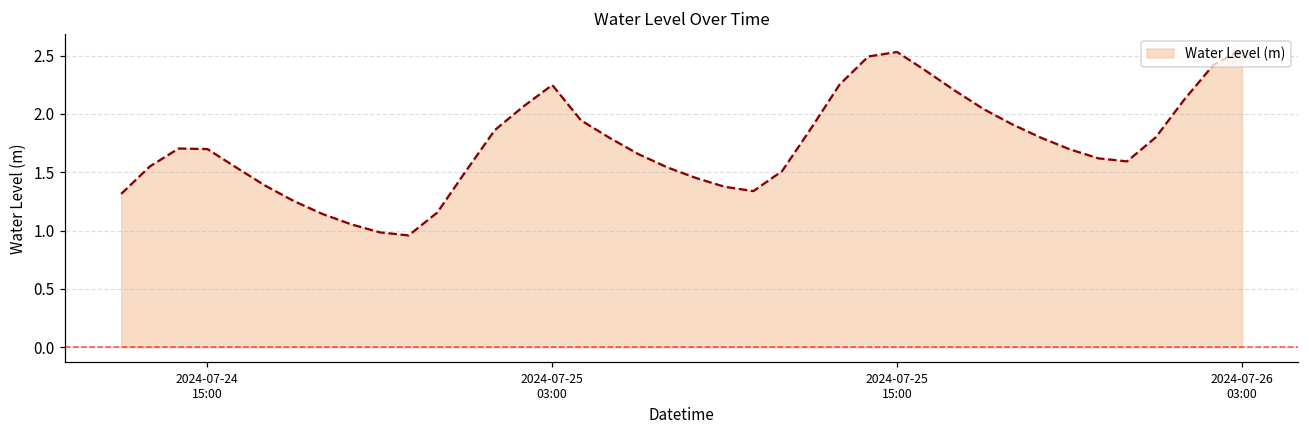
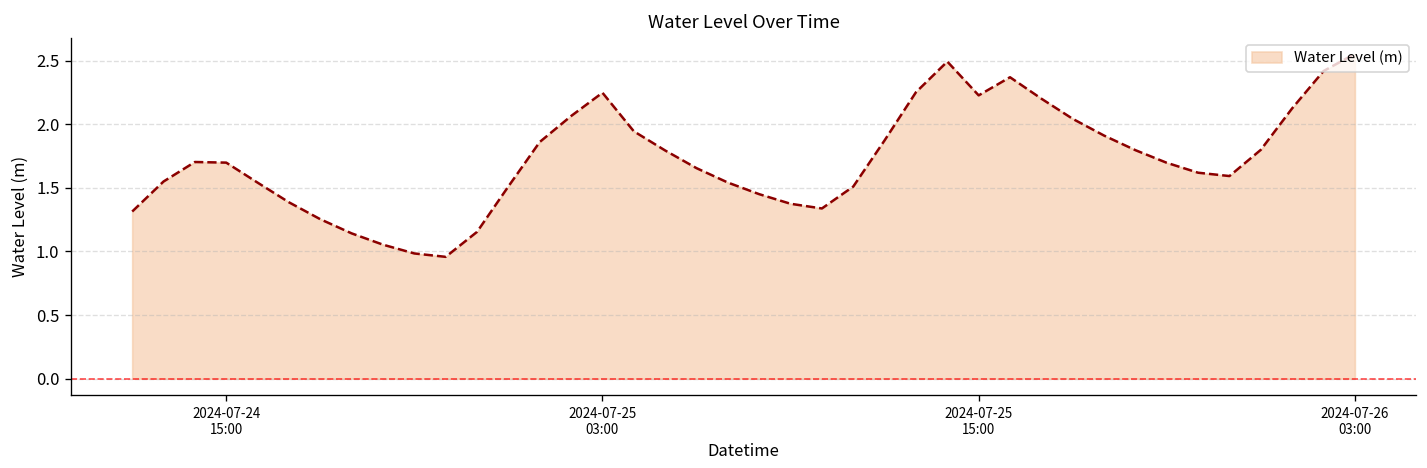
  {
    "2024-07-24 15:00": 1.70,
    "2024-07-25 03:00": 2.25,
-   "2024-07-25 15:00": 2.53
+   "2024-07-25 15:00": 2.23
  }
